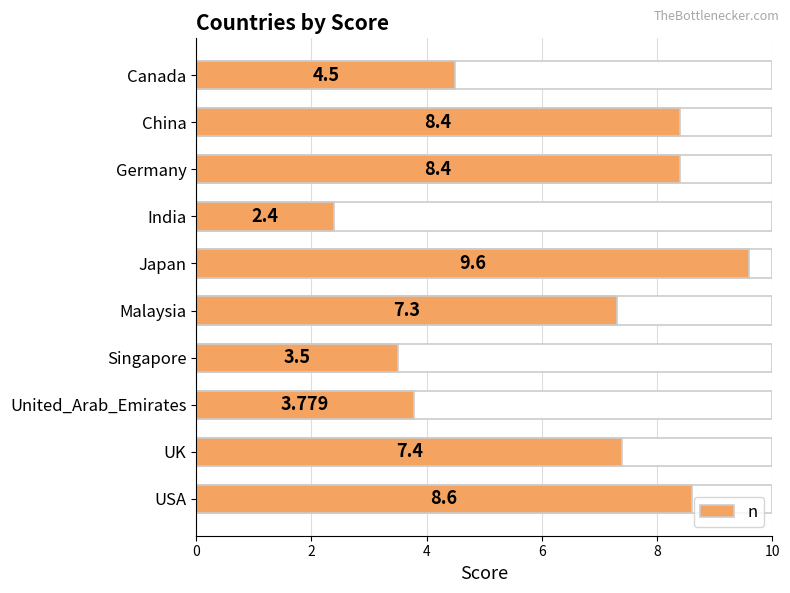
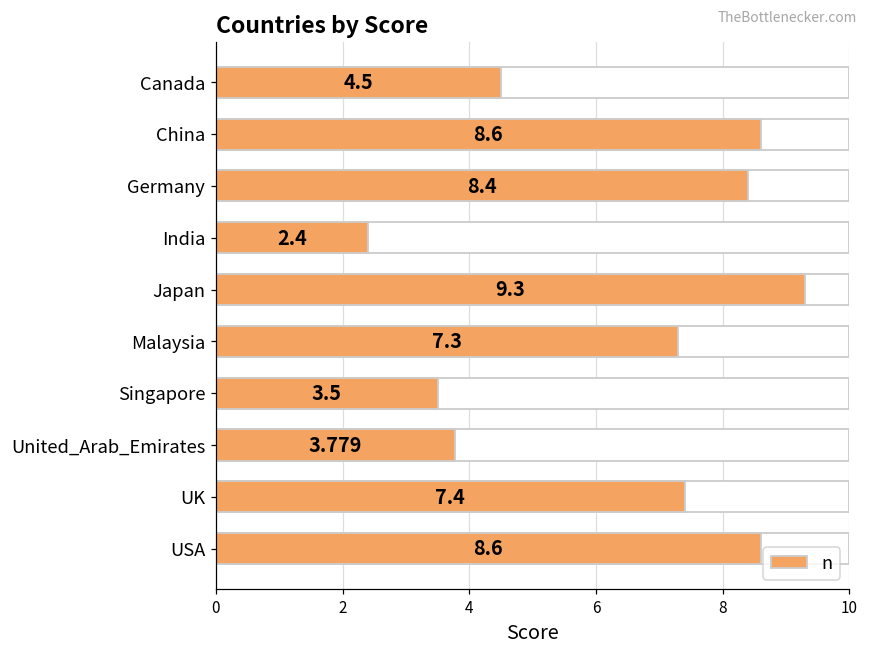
  {
    "n": {
-     "China": 8.4,
-     "Japan": 9.6
+     "China": 8.6,
+     "Japan": 9.3
    }
  }
